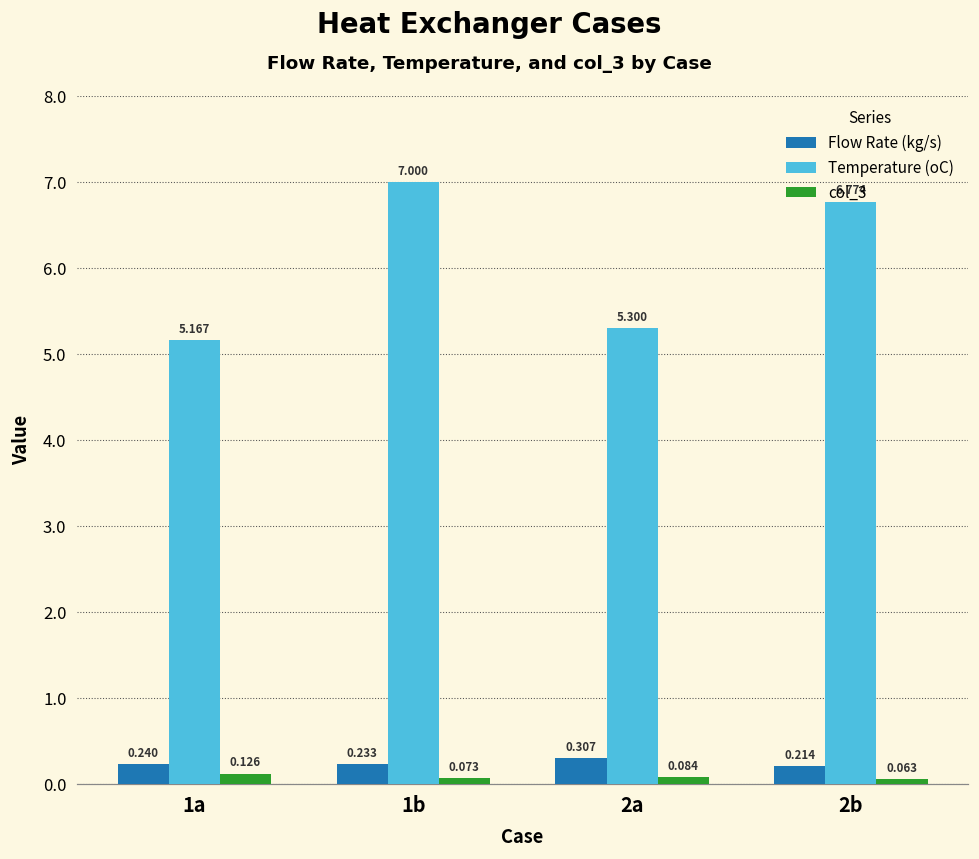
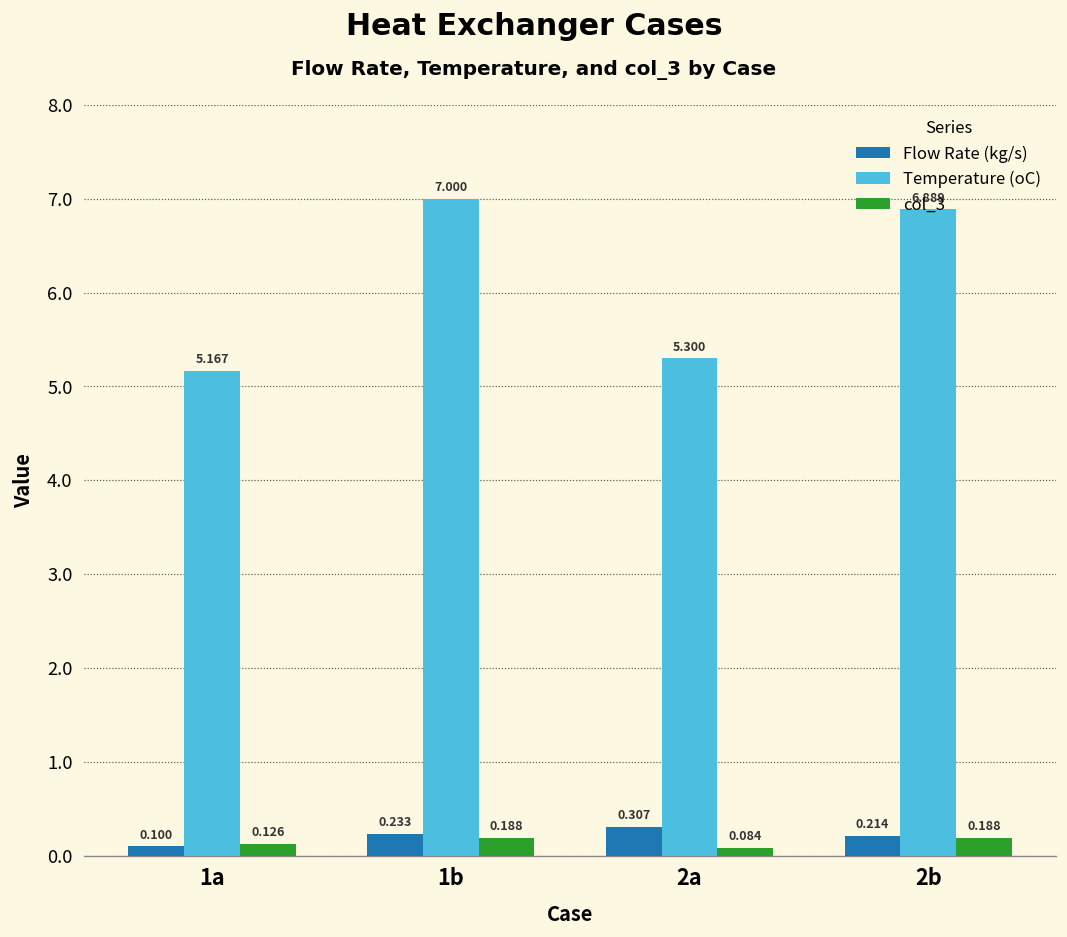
  {
    "Flow Rate (kg/s)": {
-     "1a": 0.240,
+     "1a": 0.100,
      "1b": 0.233,
      "2a": 0.307,
      "2b": 0.214
    },
    "Temperature (oC)": {
      "1a": 5.167,
      "1b": 7.000,
      "2a": 5.300,
-     "2b": 6.774
+     "2b": 6.889
    },
    "col_3": {
      "1a": 0.126,
-     "1b": 0.073,
+     "1b": 0.188,
      "2a": 0.084,
-     "2b": 0.063
+     "2b": 0.188
    }
  }
